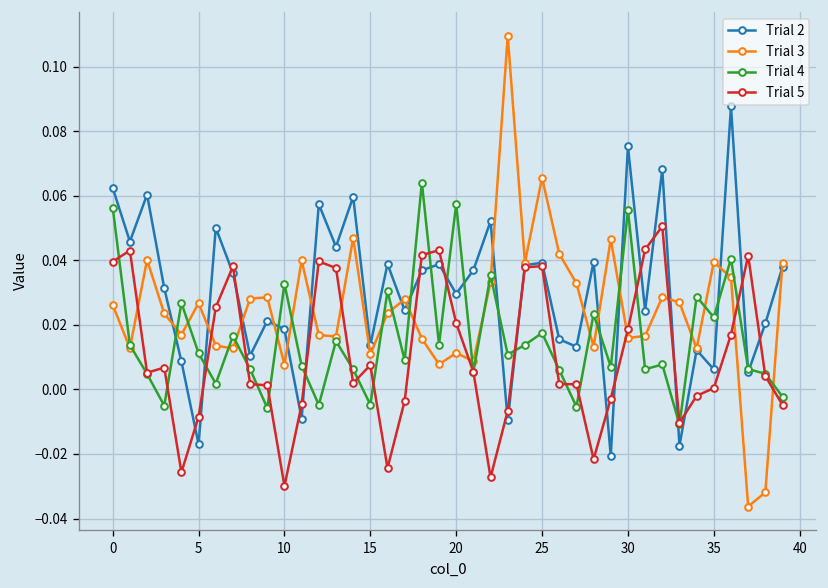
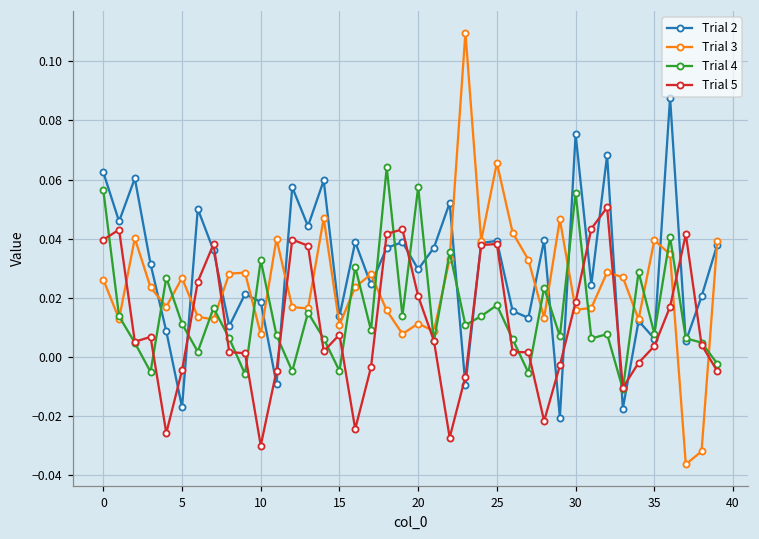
  {
    "Trial 2": {
      "0": 0.062,
      "5": -0.017,
      "10": 0.019,
      "15": 0.014,
      "20": 0.030,
      "25": 0.039,
      "30": 0.075,
      "35": 0.006
    },
    "Trial 3": {
      "0": 0.026,
      "5": 0.027,
      "10": 0.008,
      "15": 0.011,
      "20": 0.011,
      "25": 0.066,
      "30": 0.016,
      "35": 0.039
    },
    "Trial 4": {
      "0": 0.056,
      "5": 0.011,
      "10": 0.033,
      "15": -0.005,
      "20": 0.057,
      "25": 0.018,
      "30": 0.055,
-     "35": 0.022
+     "35": 0.008
    },
    "Trial 5": {
      "0": 0.040,
-     "5": -0.008,
+     "5": -0.005,
      "10": -0.030,
      "15": 0.008,
      "20": 0.021,
      "25": 0.038,
      "30": 0.019,
-     "35": 0.000
+     "35": 0.004
    }
  }
